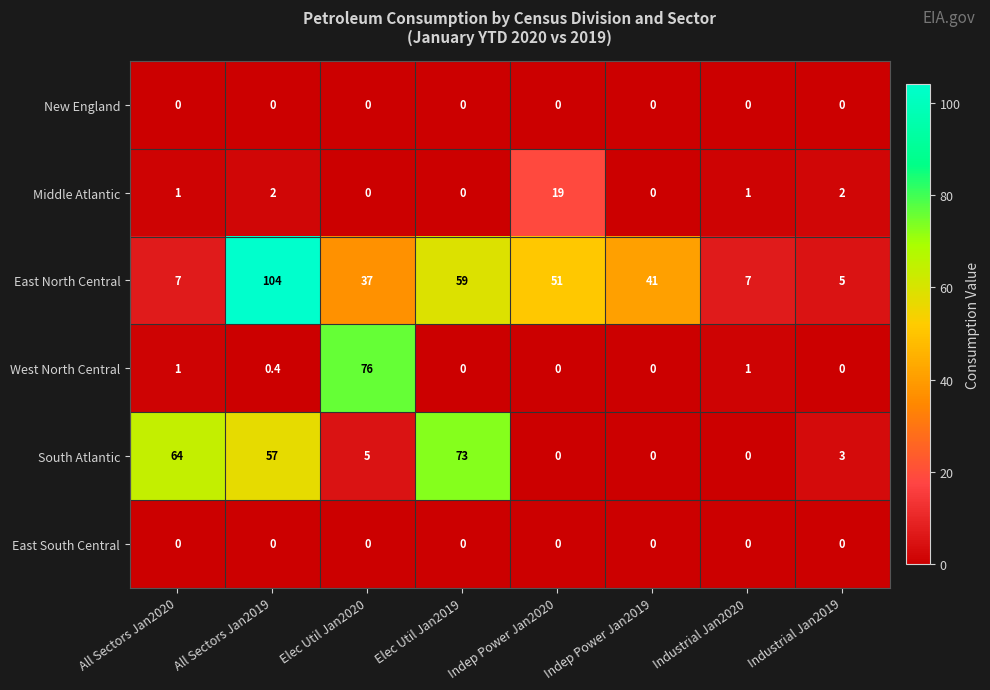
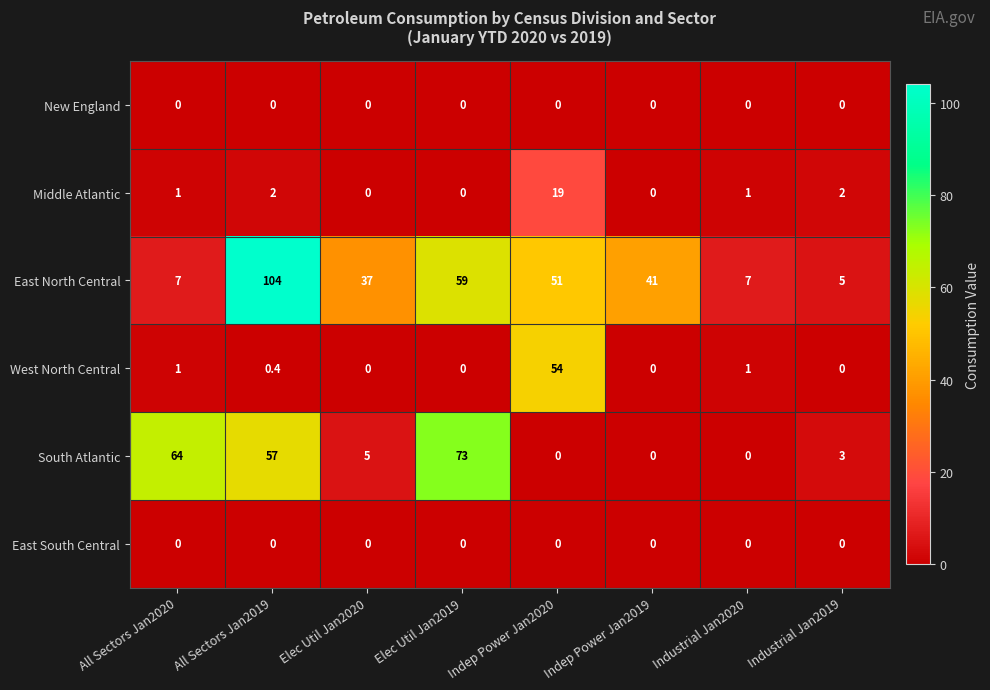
  {
    "New England": {
      "All Sectors Jan2020": 0,
      "All Sectors Jan2019": 0,
      "Elec Util Jan2020": 0,
      "Elec Util Jan2019": 0,
      "Indep Power Jan2020": 0,
      "Indep Power Jan2019": 0,
      "Industrial Jan2020": 0,
      "Industrial Jan2019": 0
    },
    "Middle Atlantic": {
      "All Sectors Jan2020": 1,
      "All Sectors Jan2019": 2,
      "Elec Util Jan2020": 0,
      "Elec Util Jan2019": 0,
      "Indep Power Jan2020": 19,
      "Indep Power Jan2019": 0,
      "Industrial Jan2020": 1,
      "Industrial Jan2019": 2
    },
    "East North Central": {
      "All Sectors Jan2020": 7,
      "All Sectors Jan2019": 104,
      "Elec Util Jan2020": 37,
      "Elec Util Jan2019": 59,
      "Indep Power Jan2020": 51,
      "Indep Power Jan2019": 41,
      "Industrial Jan2020": 7,
      "Industrial Jan2019": 5
    },
    "West North Central": {
      "All Sectors Jan2020": 1,
      "All Sectors Jan2019": 0.4,
-     "Elec Util Jan2020": 76,
+     "Elec Util Jan2020": 0,
      "Elec Util Jan2019": 0,
-     "Indep Power Jan2020": 0,
+     "Indep Power Jan2020": 54,
      "Indep Power Jan2019": 0,
      "Industrial Jan2020": 1,
      "Industrial Jan2019": 0
    },
    "South Atlantic": {
      "All Sectors Jan2020": 64,
      "All Sectors Jan2019": 57,
      "Elec Util Jan2020": 5,
      "Elec Util Jan2019": 73,
      "Indep Power Jan2020": 0,
      "Indep Power Jan2019": 0,
      "Industrial Jan2020": 0,
      "Industrial Jan2019": 3
    },
    "East South Central": {
      "All Sectors Jan2020": 0,
      "All Sectors Jan2019": 0,
      "Elec Util Jan2020": 0,
      "Elec Util Jan2019": 0,
      "Indep Power Jan2020": 0,
      "Indep Power Jan2019": 0,
      "Industrial Jan2020": 0,
      "Industrial Jan2019": 0
    }
  }
